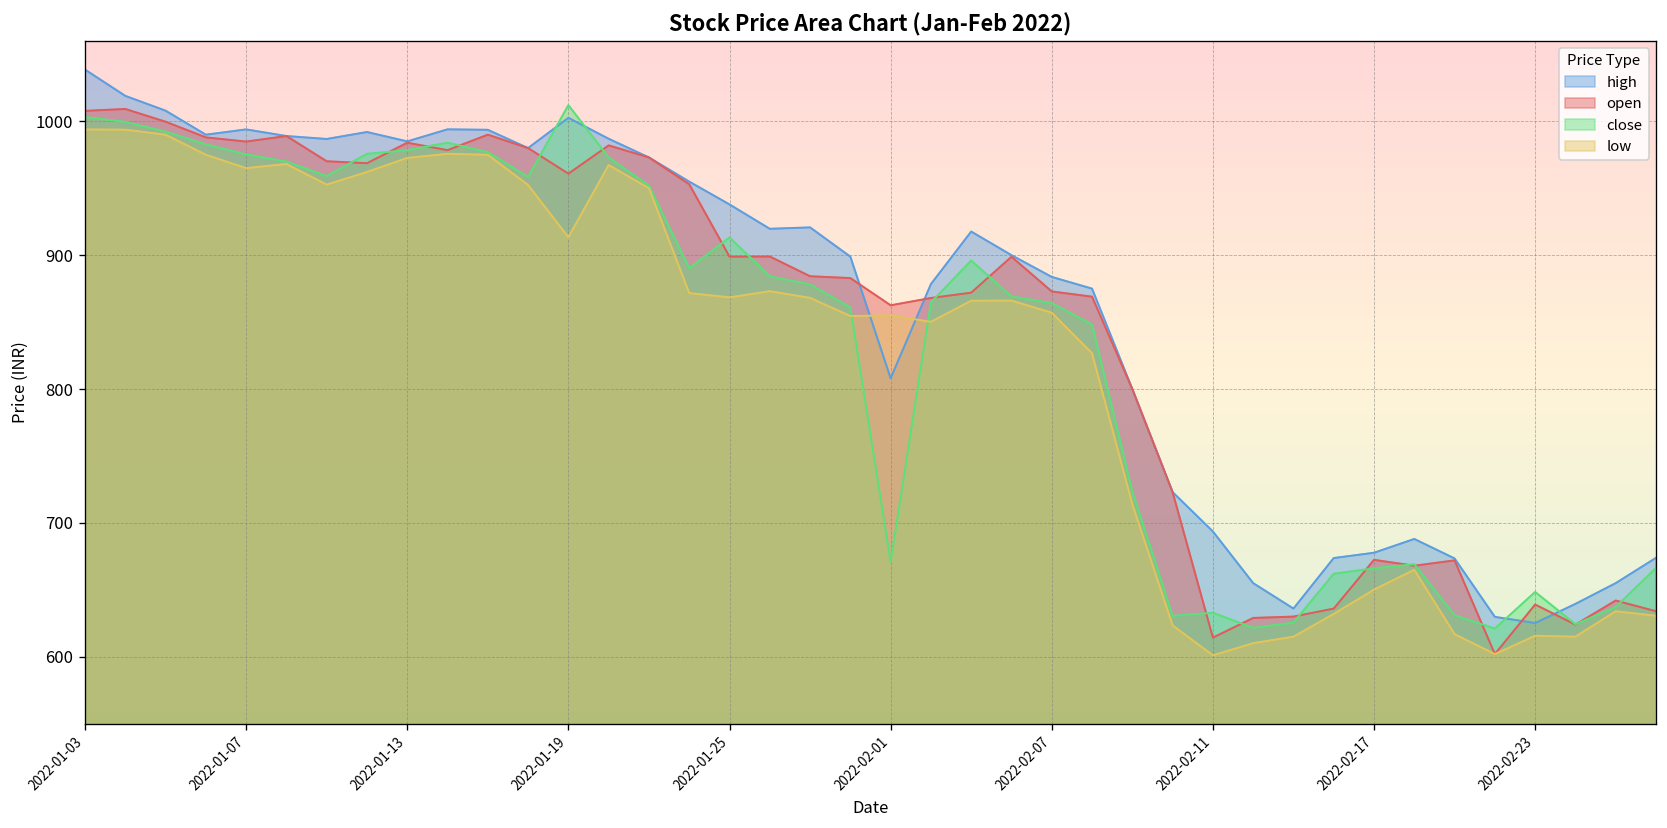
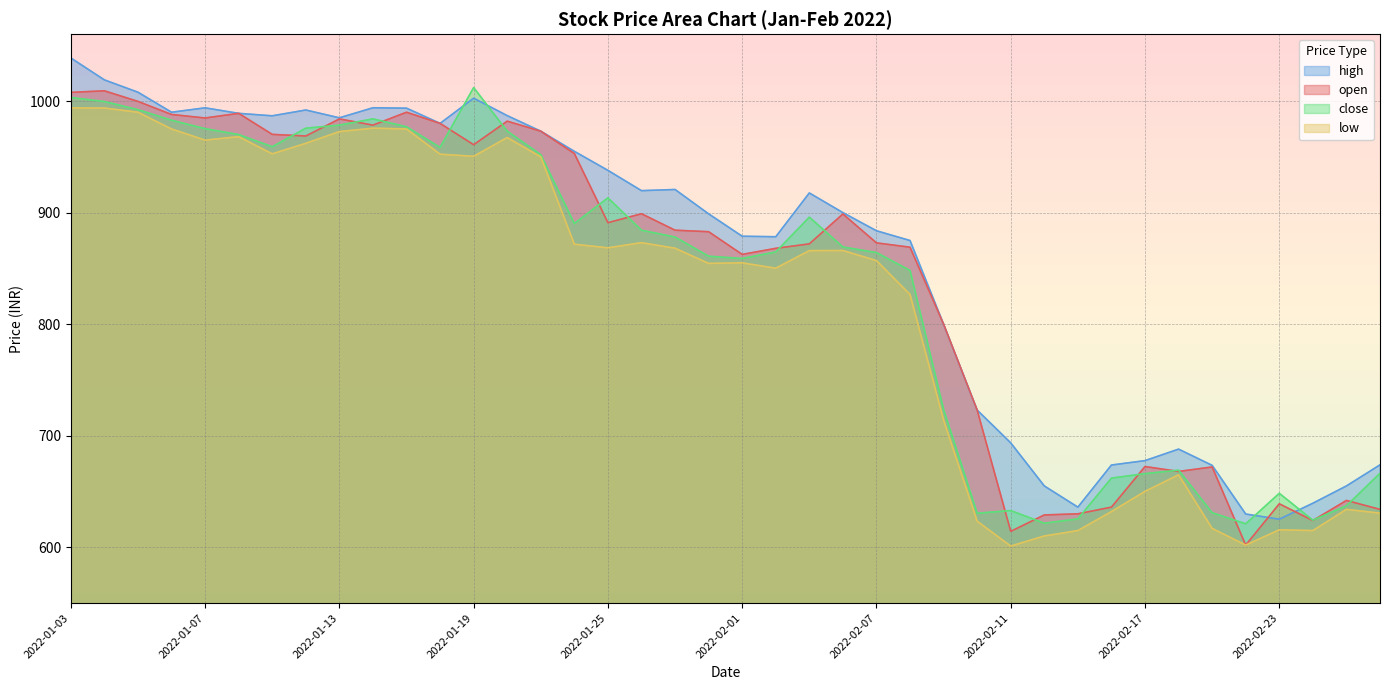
  {
    "high": {
      "2022-01-03": 1039,
      "2022-01-07": 994,
      "2022-01-19": 1003,
      "2022-01-25": 938,
-     "2022-02-01": 808,
+     "2022-02-01": 879,
      "2022-02-07": 884,
      "2022-02-11": 694,
      "2022-02-17": 678,
      "2022-02-23": 625
    },
    "open": {
      "2022-01-03": 1008,
      "2022-01-07": 985,
      "2022-01-19": 961,
-     "2022-01-25": 899,
+     "2022-01-25": 891,
      "2022-02-01": 863,
      "2022-02-07": 873,
      "2022-02-11": 614,
      "2022-02-17": 672,
      "2022-02-23": 639
    },
    "close": {
      "2022-01-03": 1003,
      "2022-01-07": 975,
      "2022-01-13": 978,
      "2022-01-19": 1012,
      "2022-01-25": 913,
-     "2022-02-01": 671,
+     "2022-02-01": 859,
      "2022-02-07": 864,
      "2022-02-11": 633,
      "2022-02-17": 666,
      "2022-02-23": 648
    },
    "low": {
      "2022-01-03": 994,
      "2022-01-07": 965,
      "2022-01-13": 973,
-     "2022-01-19": 913,
+     "2022-01-19": 951,
      "2022-01-25": 868,
      "2022-02-01": 855,
      "2022-02-07": 857,
      "2022-02-11": 601,
      "2022-02-17": 650,
      "2022-02-23": 616
    }
  }
